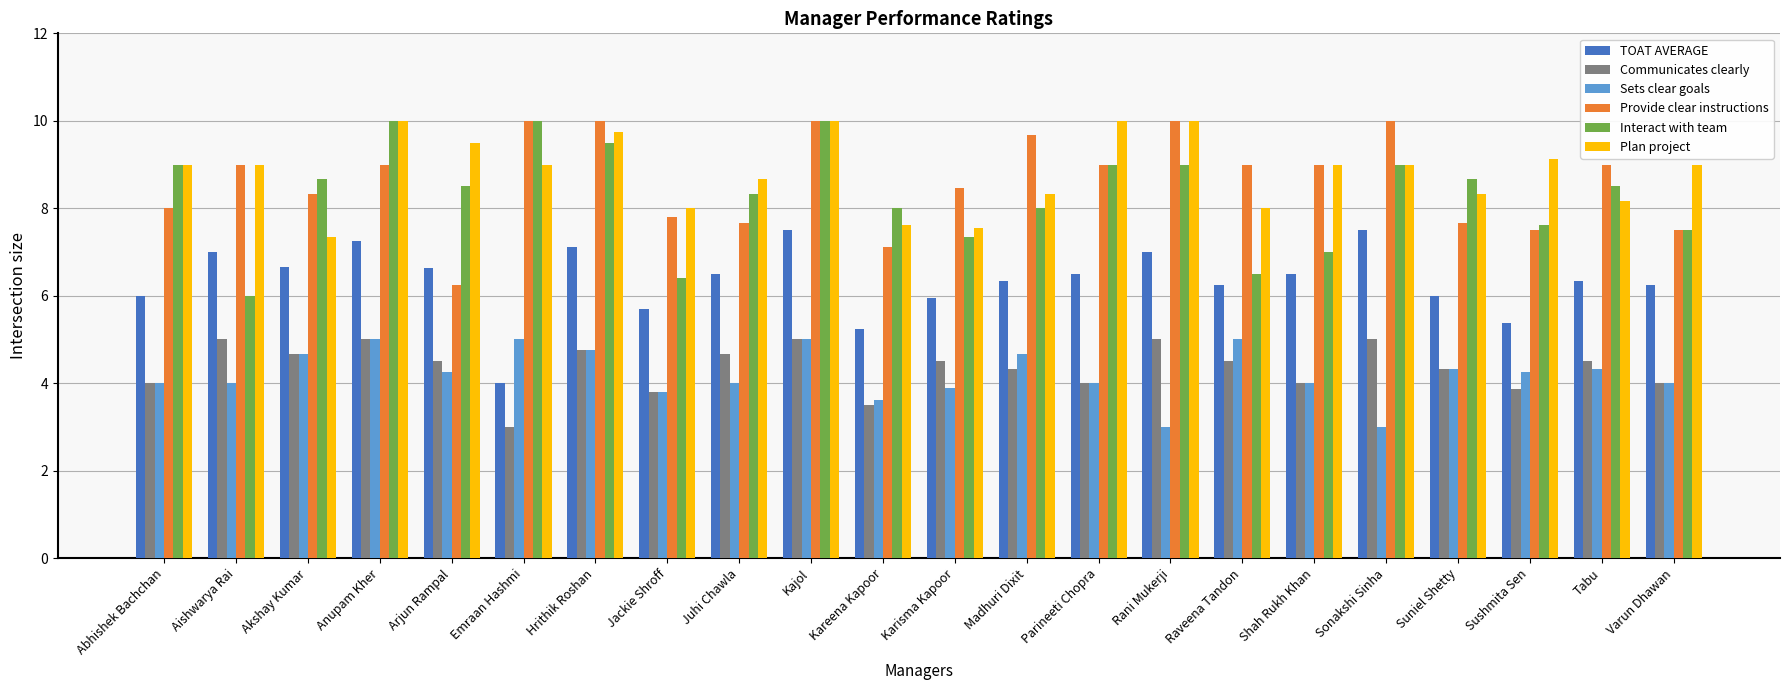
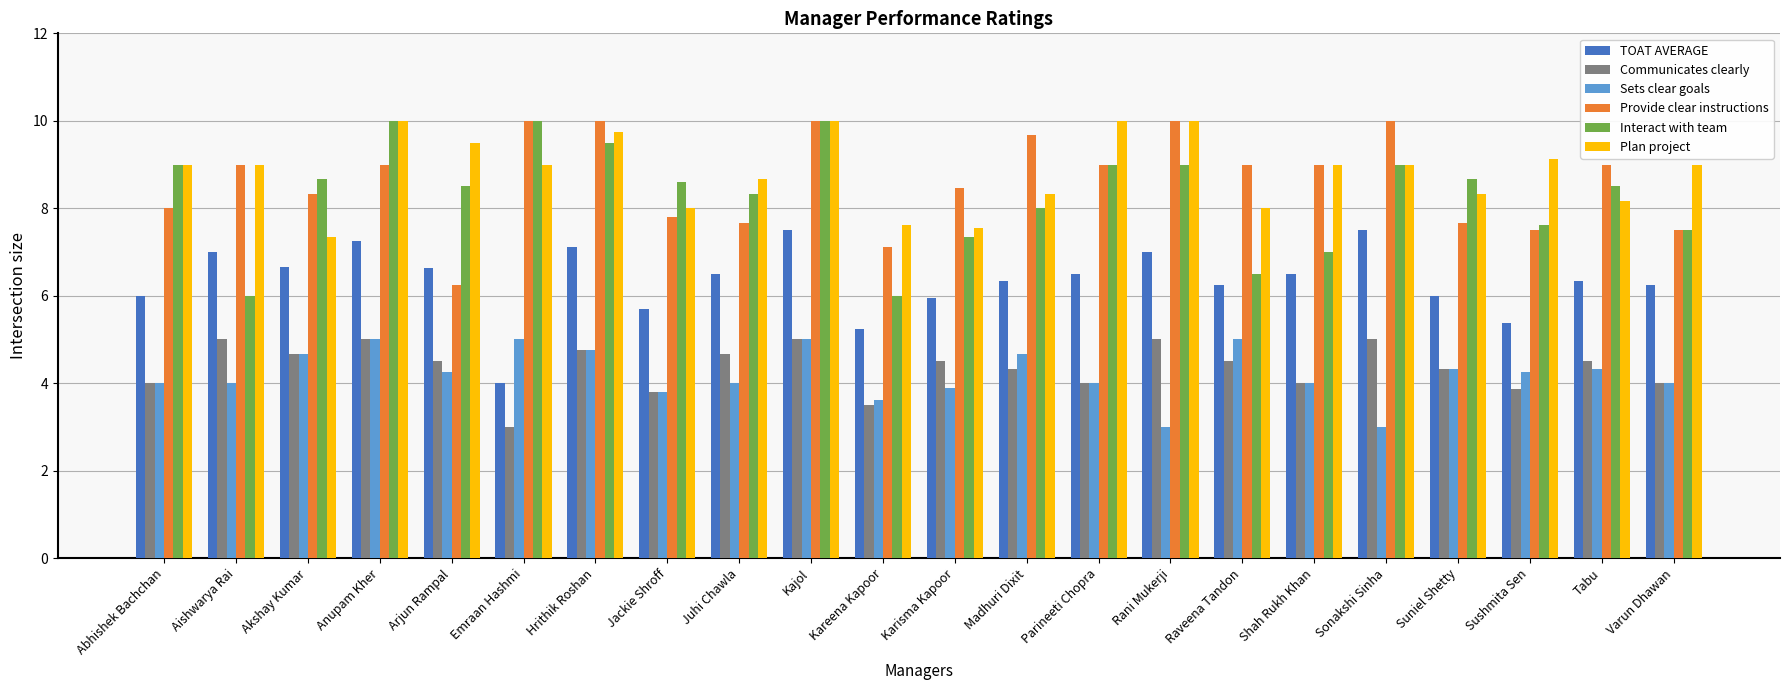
  {
    "Communicates clearly": {
      "Abhishek Bachchan": 4.0,
      "Aishwarya Rai": 5.0,
      "Akshay Kumar": 4.7,
      "Anupam Kher": 5.0,
      "Arjun Rampal": 4.5,
      "Emraan Hashmi": 3.0,
      "Hrithik Roshan": 4.8,
      "Jackie Shroff": 3.8,
      "Juhi Chawla": 4.7,
      "Kajol": 5.0,
      "Kareena Kapoor": 3.5,
      "Karisma Kapoor": 4.5,
      "Madhuri Dixit": 4.3,
      "Parineeti Chopra": 4.0,
      "Rani Mukerji": 5.0,
      "Raveena Tandon": 4.5,
      "Shah Rukh Khan": 4.0,
      "Sonakshi Sinha": 5.0,
      "Suniel Shetty": 4.3,
      "Sushmita Sen": 3.9,
      "Tabu": 4.5,
      "Varun Dhawan": 4.0
    },
    "Provide clear instructions": {
      "Abhishek Bachchan": 8.0,
      "Aishwarya Rai": 9.0,
      "Akshay Kumar": 8.3,
      "Anupam Kher": 9.0,
      "Arjun Rampal": 6.3,
      "Emraan Hashmi": 10.0,
      "Hrithik Roshan": 10.0,
      "Jackie Shroff": 7.8,
      "Juhi Chawla": 7.7,
      "Kajol": 10.0,
      "Kareena Kapoor": 7.1,
      "Karisma Kapoor": 8.5,
      "Madhuri Dixit": 9.7,
      "Parineeti Chopra": 9.0,
      "Rani Mukerji": 10.0,
      "Raveena Tandon": 9.0,
      "Shah Rukh Khan": 9.0,
      "Sonakshi Sinha": 10.0,
      "Suniel Shetty": 7.7,
      "Sushmita Sen": 7.5,
      "Tabu": 9.0,
      "Varun Dhawan": 7.5
    },
    "Interact with team": {
      "Abhishek Bachchan": 9.0,
      "Aishwarya Rai": 6.0,
      "Akshay Kumar": 8.7,
      "Anupam Kher": 10.0,
      "Arjun Rampal": 8.5,
      "Emraan Hashmi": 10.0,
      "Hrithik Roshan": 9.5,
-     "Jackie Shroff": 6.4,
+     "Jackie Shroff": 8.6,
      "Juhi Chawla": 8.3,
      "Kajol": 10.0,
-     "Kareena Kapoor": 8,
+     "Kareena Kapoor": 6,
      "Karisma Kapoor": 7.3,
      "Madhuri Dixit": 8.0,
      "Parineeti Chopra": 9.0,
      "Rani Mukerji": 9.0,
      "Raveena Tandon": 6.5,
      "Shah Rukh Khan": 7.0,
      "Sonakshi Sinha": 9.0,
      "Suniel Shetty": 8.7,
      "Sushmita Sen": 7.6,
      "Tabu": 8.5,
      "Varun Dhawan": 7.5
    },
    "Plan project": {
      "Abhishek Bachchan": 9.0,
      "Aishwarya Rai": 9.0,
      "Akshay Kumar": 7.3,
      "Anupam Kher": 10.0,
      "Arjun Rampal": 9.5,
      "Emraan Hashmi": 9.0,
      "Hrithik Roshan": 9.8,
      "Jackie Shroff": 8.0,
      "Juhi Chawla": 8.7,
      "Kajol": 10.0,
      "Kareena Kapoor": 7.6,
      "Karisma Kapoor": 7.6,
      "Madhuri Dixit": 8.3,
      "Parineeti Chopra": 10.0,
      "Rani Mukerji": 10.0,
      "Raveena Tandon": 8.0,
      "Shah Rukh Khan": 9.0,
      "Sonakshi Sinha": 9.0,
      "Suniel Shetty": 8.3,
      "Sushmita Sen": 9.1,
      "Tabu": 8.2,
      "Varun Dhawan": 9.0
    }
  }
